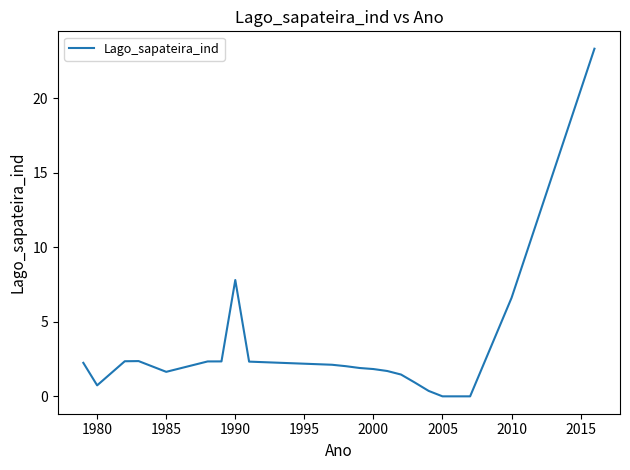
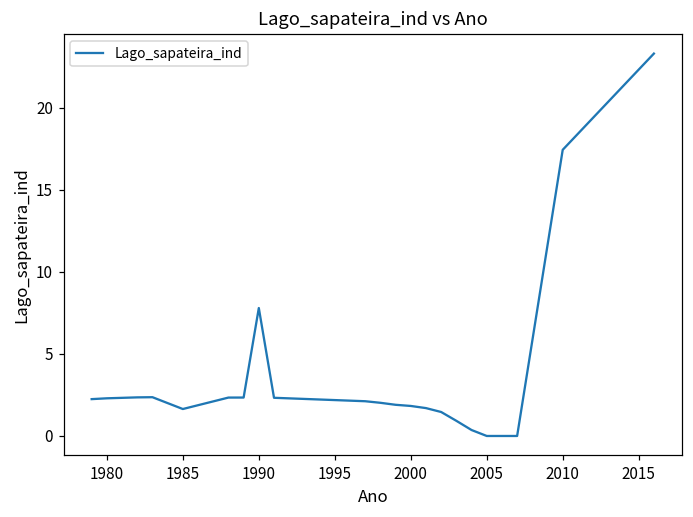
  {
-   "1980": 0.7,
+   "1980": 2.3,
    "1985": 1.6,
    "1990": 7.8,
    "2000": 1.8,
    "2005": 0.0,
-   "2010": 6.6
+   "2010": 17.4
  }
